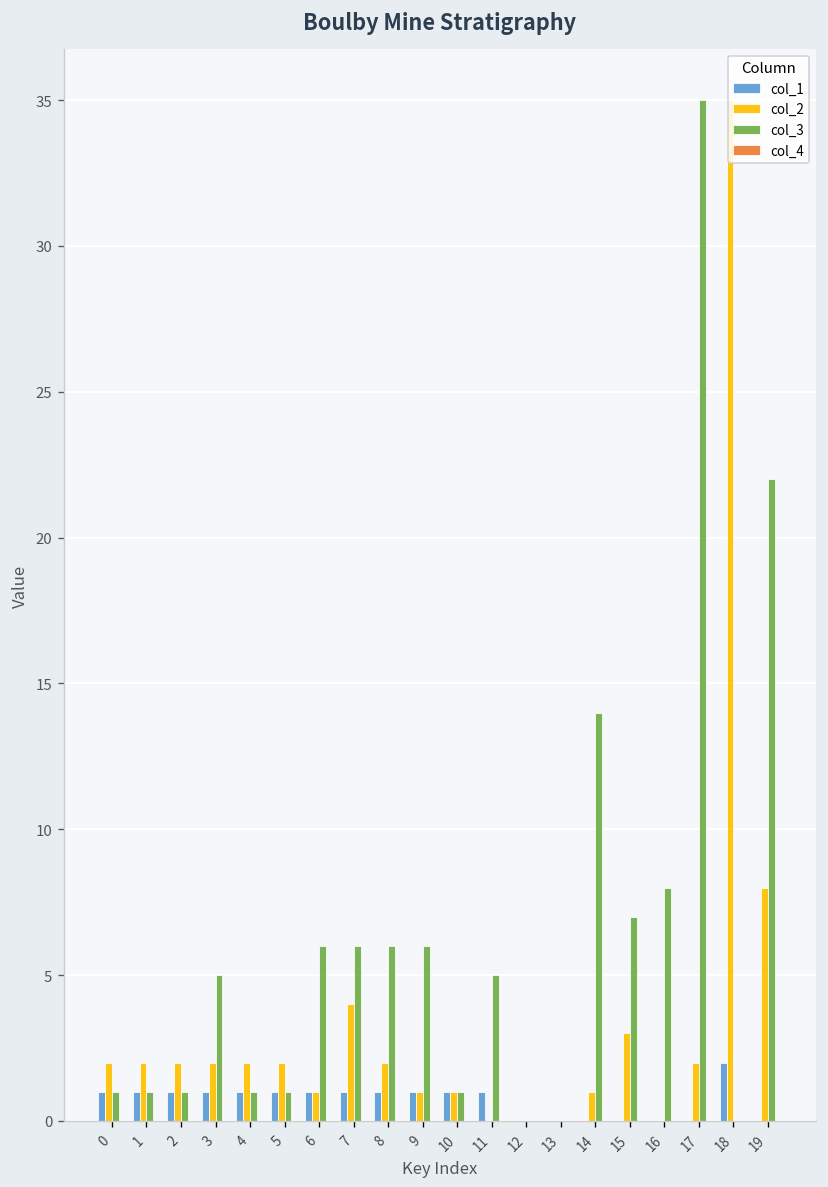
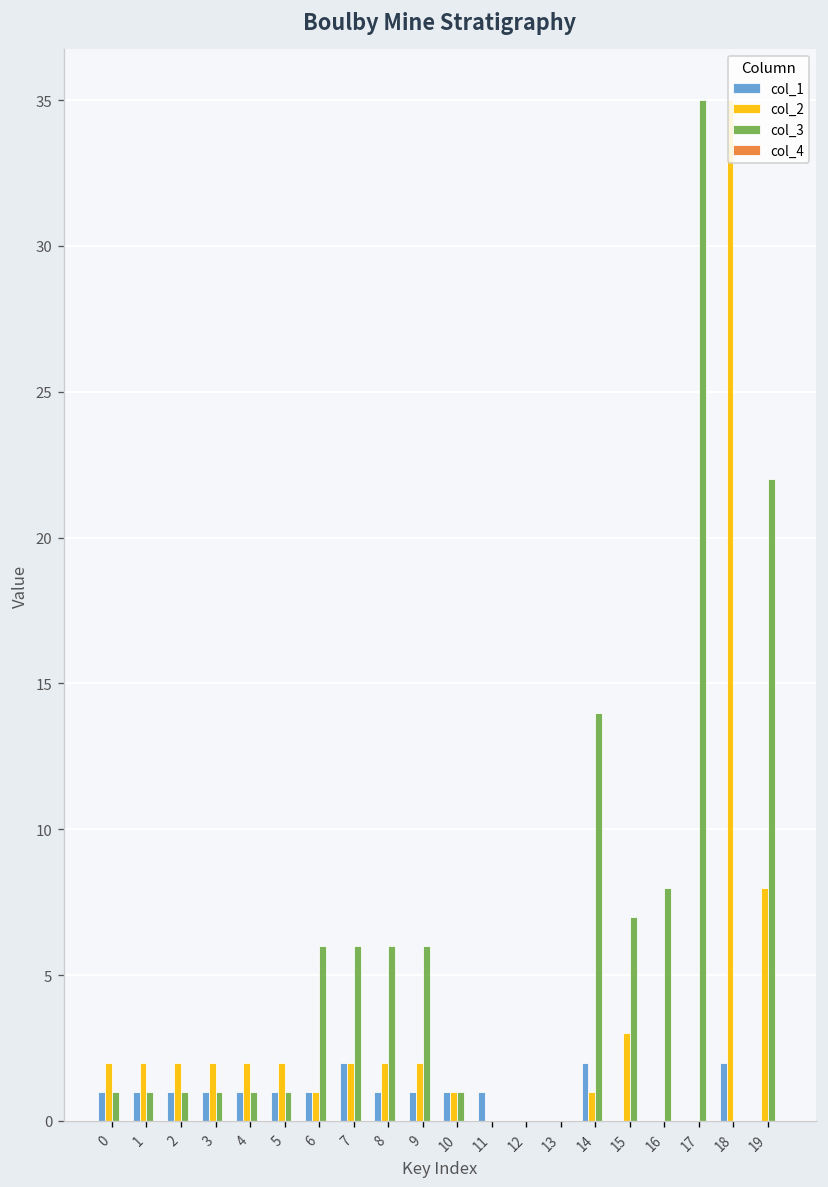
  {
    "col_1": {
      "0": 1,
      "1": 1,
      "2": 1,
      "3": 1,
      "4": 1,
      "5": 1,
      "6": 1,
-     "7": 1,
+     "7": 2,
      "8": 1,
      "9": 1,
      "10": 1,
      "11": 1,
      "12": 0,
      "13": 0,
-     "14": 0,
+     "14": 2,
      "15": 0,
      "16": 0,
      "17": 0,
      "18": 2,
      "19": 0
    },
    "col_2": {
      "0": 2,
      "1": 2,
      "2": 2,
      "3": 2,
      "4": 2,
      "5": 2,
      "6": 1,
-     "7": 4,
+     "7": 2,
      "8": 2,
-     "9": 1,
+     "9": 2,
      "10": 1,
      "11": 0,
      "12": 0,
      "13": 0,
      "14": 1,
      "15": 3,
      "16": 0,
-     "17": 2,
+     "17": 0,
      "19": 8
    },
    "col_3": {
      "0": 1,
      "1": 1,
      "2": 1,
-     "3": 5,
+     "3": 1,
      "4": 1,
      "5": 1,
      "6": 6,
      "7": 6,
      "8": 6,
      "9": 6,
      "10": 1,
-     "11": 5,
+     "11": 0,
      "12": 0,
      "13": 0,
      "14": 14,
      "15": 7,
      "16": 8,
      "17": 35,
      "18": 0,
      "19": 22
    },
    "col_4": {
      "0": 0,
      "1": 0,
      "2": 0,
      "3": 0,
      "4": 0,
      "5": 0,
      "6": 0,
      "7": 0,
      "8": 0,
      "9": 0,
      "10": 0,
      "11": 0,
      "12": 0,
      "13": 0,
      "14": 0,
      "15": 0,
      "16": 0,
      "17": 0,
      "18": 0,
      "19": 0
    }
  }
